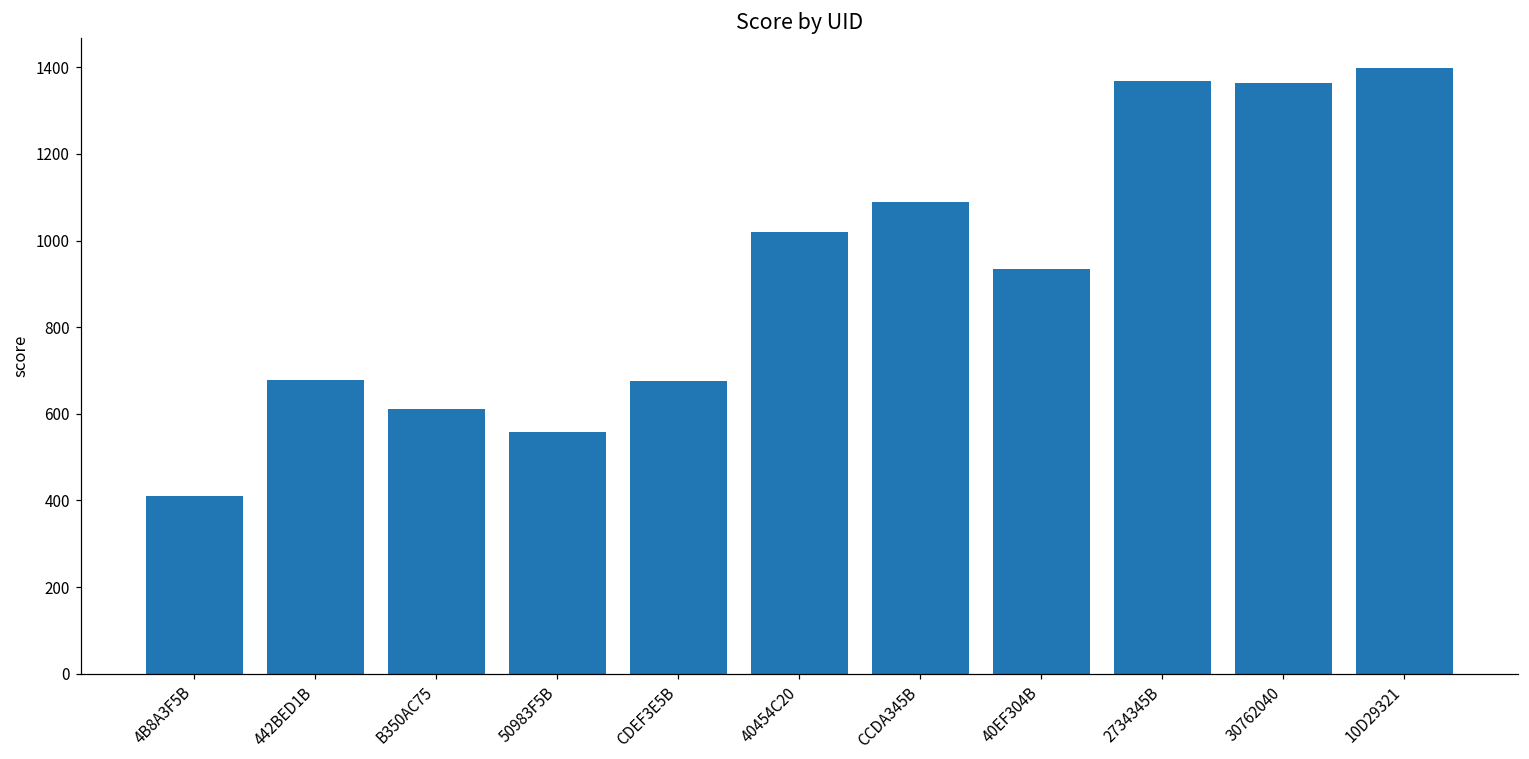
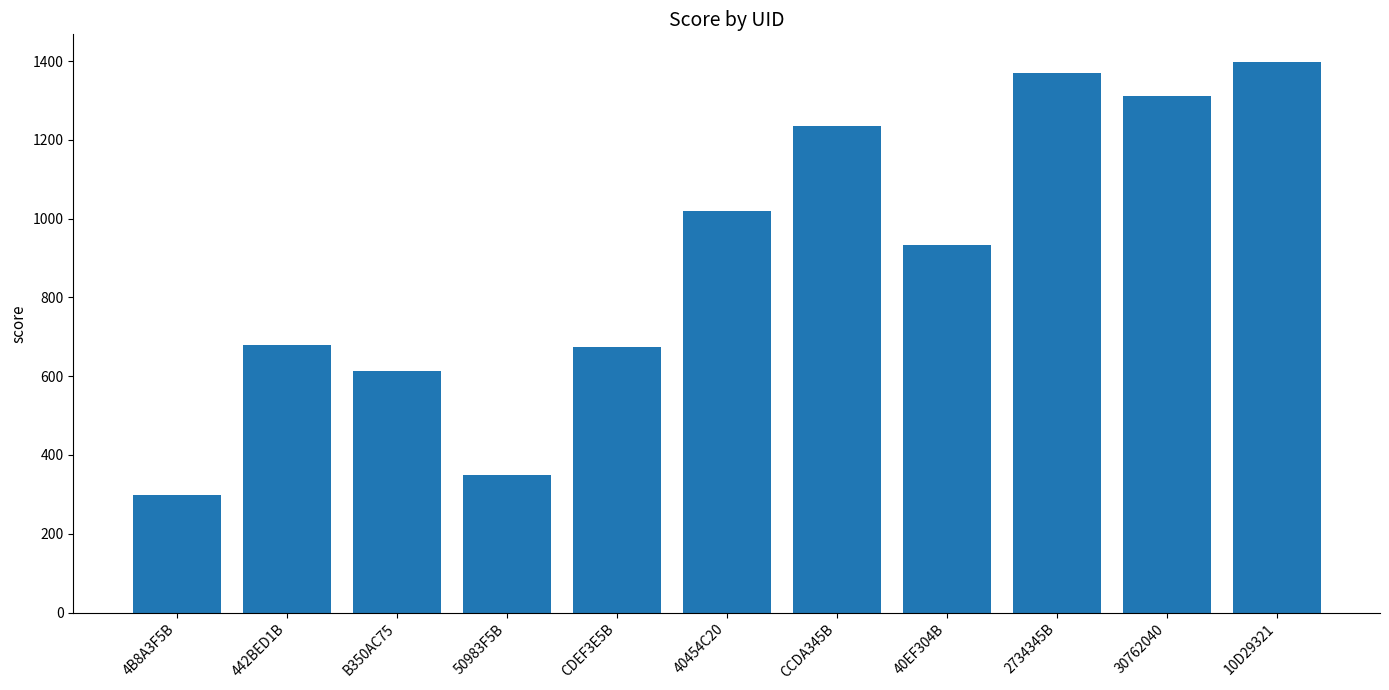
  {
-   "4B8A3F5B": 410,
+   "4B8A3F5B": 300,
    "442BED1B": 680,
    "B350AC75": 610,
-   "50983F5B": 560,
+   "50983F5B": 350,
    "CDEF3E5B": 680,
    "40454C20": 1020,
-   "CCDA345B": 1090,
+   "CCDA345B": 1240,
    "40EF304B": 930,
    "2734345B": 1370,
-   "30762040": 1360,
+   "30762040": 1310,
    "10D29321": 1400
  }
